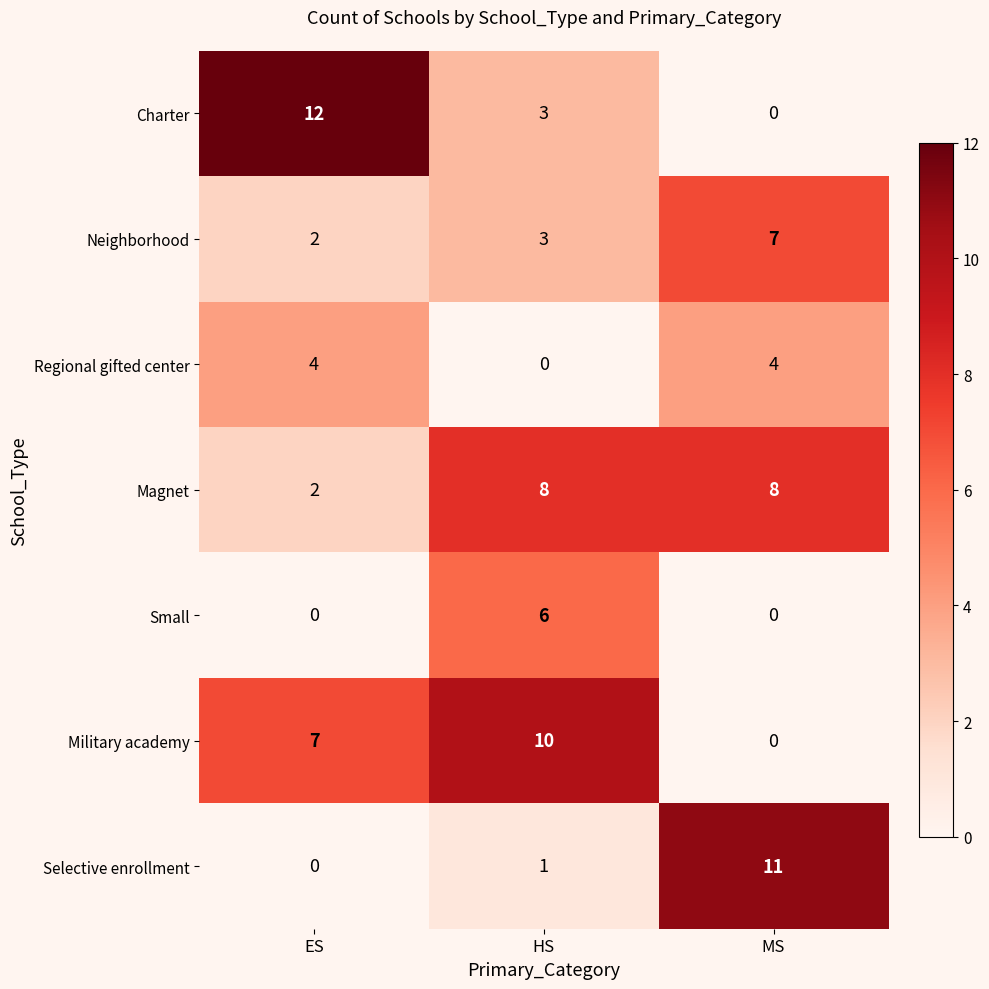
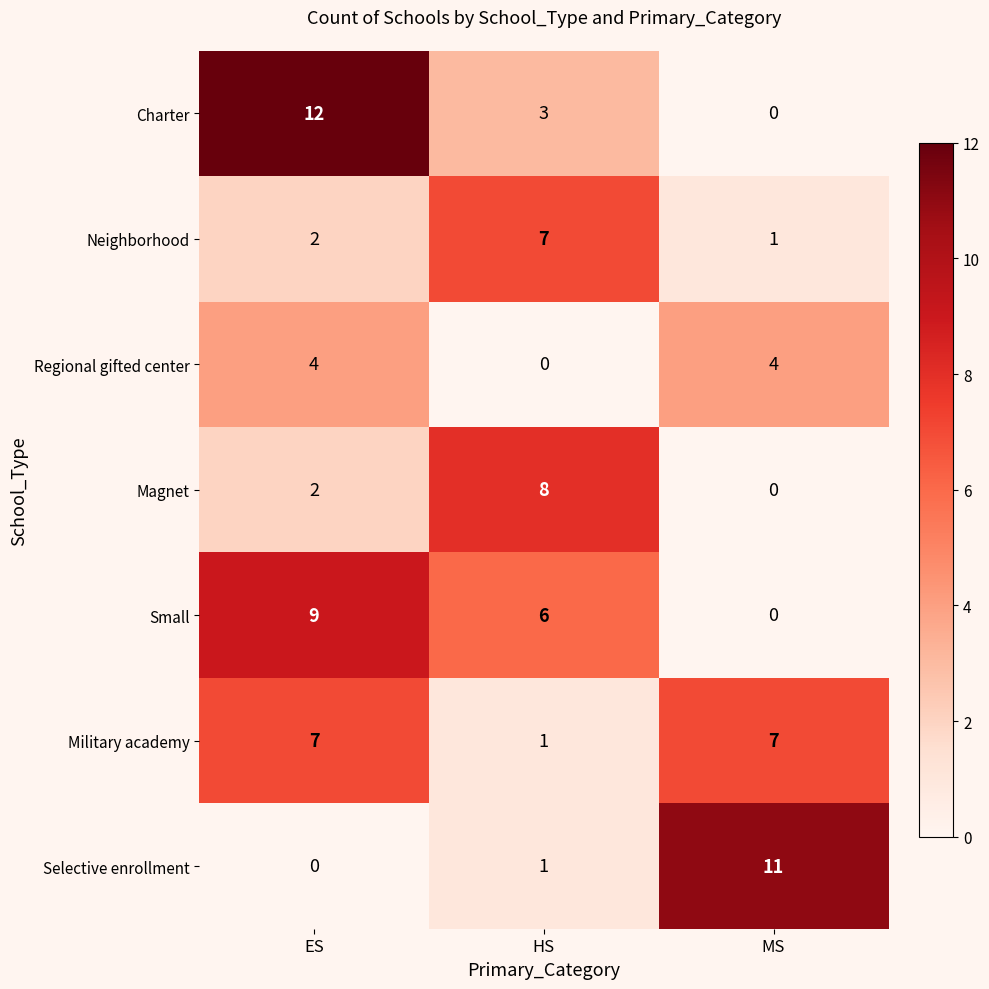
  {
    "Charter": {
      "ES": 12,
      "HS": 3,
      "MS": 0
    },
    "Neighborhood": {
      "ES": 2,
-     "HS": 3,
-     "MS": 7
+     "HS": 7,
+     "MS": 1
    },
    "Regional gifted center": {
      "ES": 4,
      "HS": 0,
      "MS": 4
    },
    "Magnet": {
      "ES": 2,
      "HS": 8,
-     "MS": 8
+     "MS": 0
    },
    "Small": {
-     "ES": 0,
+     "ES": 9,
      "HS": 6,
      "MS": 0
    },
    "Military academy": {
      "ES": 7,
-     "HS": 10,
-     "MS": 0
+     "HS": 1,
+     "MS": 7
    },
    "Selective enrollment": {
      "ES": 0,
      "HS": 1,
      "MS": 11
    }
  }
